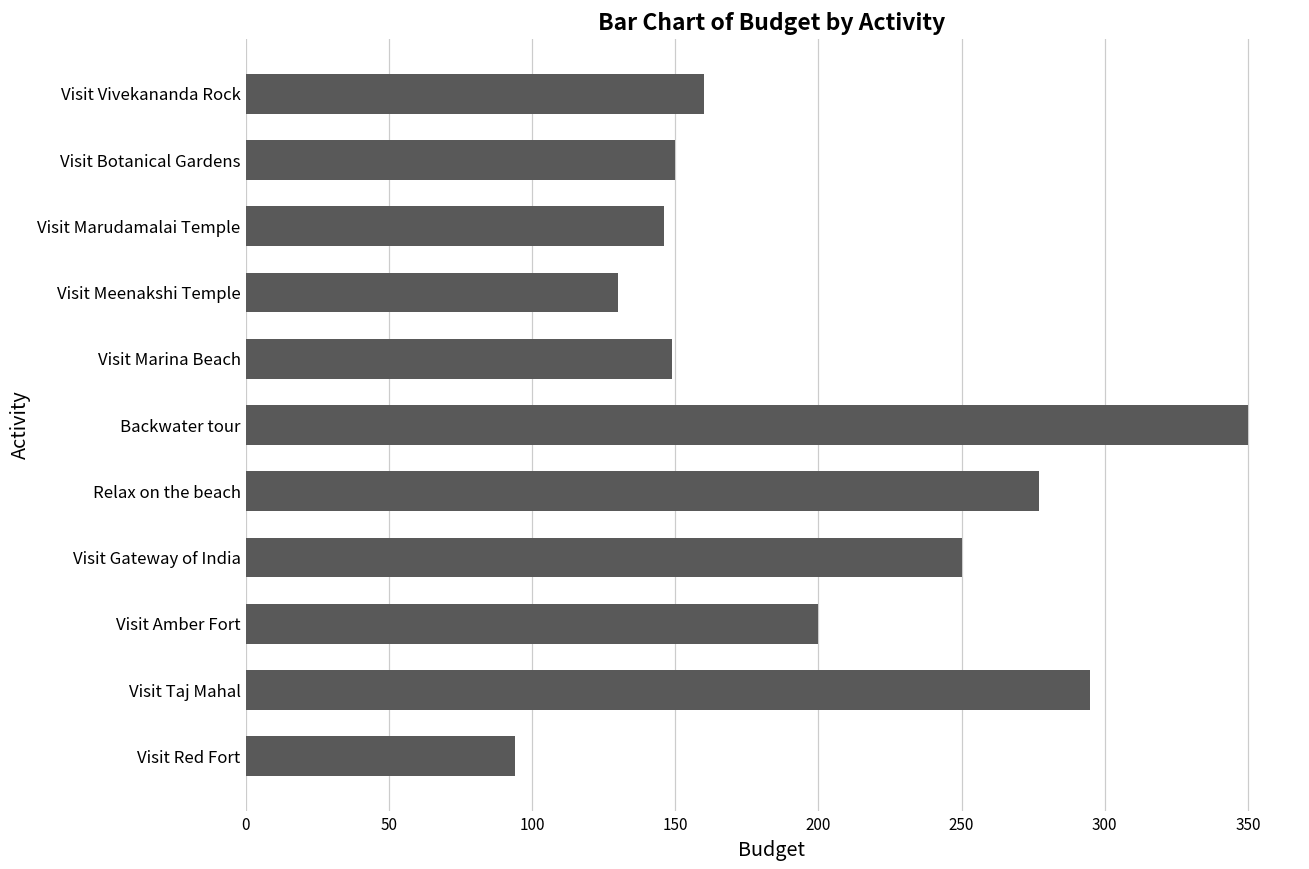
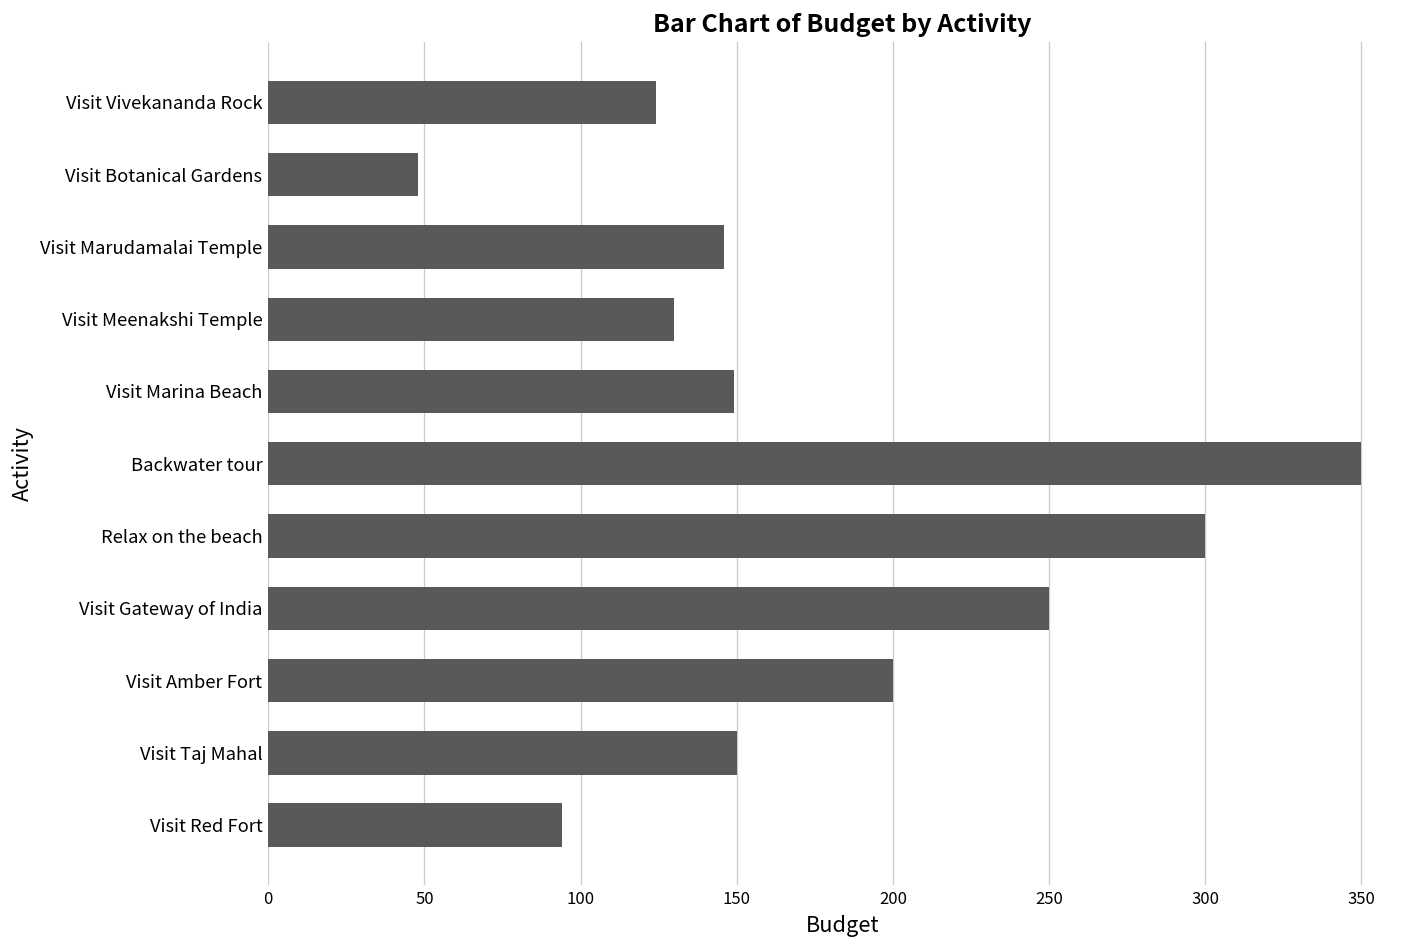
  {
-   "Visit Vivekananda Rock": 160,
-   "Visit Botanical Gardens": 150,
+   "Visit Vivekananda Rock": 124,
+   "Visit Botanical Gardens": 48,
    "Visit Marudamalai Temple": 146,
    "Visit Meenakshi Temple": 130,
    "Visit Marina Beach": 149,
    "Backwater tour": 350,
-   "Relax on the beach": 277,
+   "Relax on the beach": 300,
    "Visit Gateway of India": 250,
    "Visit Amber Fort": 200,
-   "Visit Taj Mahal": 295,
+   "Visit Taj Mahal": 150,
    "Visit Red Fort": 94
  }
